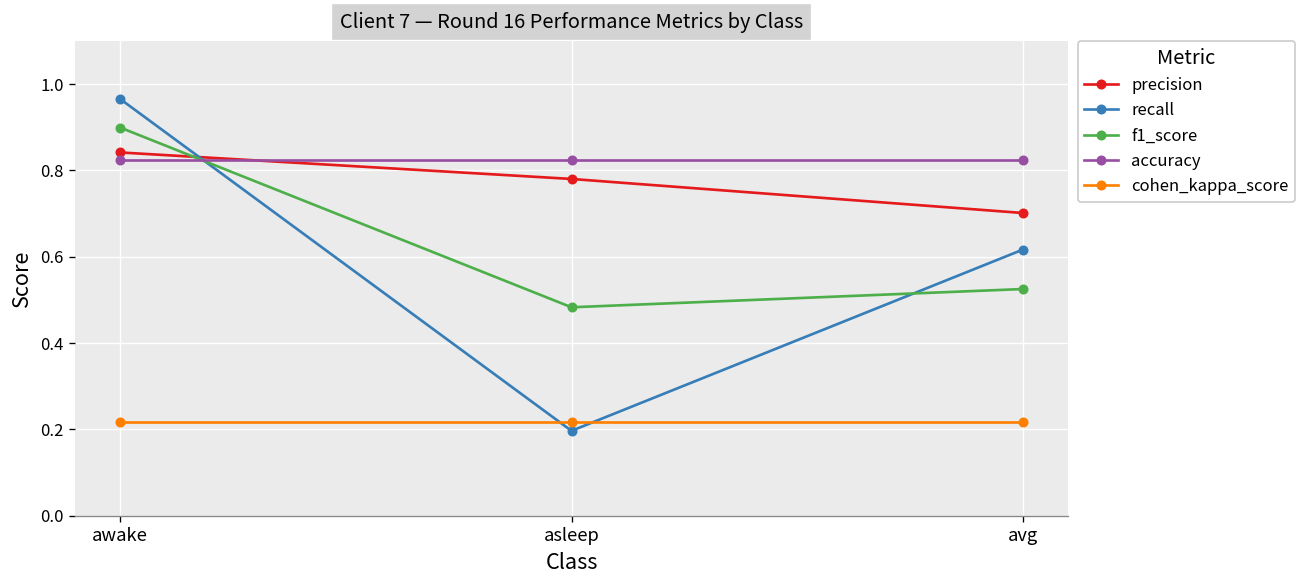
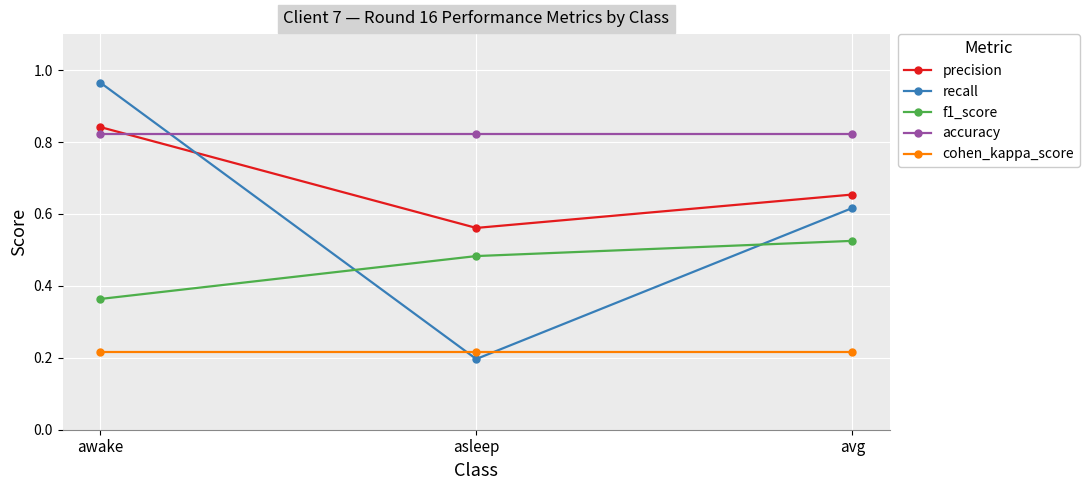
  {
    "precision": {
      "awake": 0.84,
-     "asleep": 0.78,
-     "avg": 0.70
+     "asleep": 0.56,
+     "avg": 0.65
    },
    "recall": {
      "awake": 0.97,
      "asleep": 0.20,
      "avg": 0.62
    },
    "f1_score": {
-     "awake": 0.90,
+     "awake": 0.36,
      "asleep": 0.48,
      "avg": 0.53
    },
    "accuracy": {
      "awake": 0.82,
      "asleep": 0.82,
      "avg": 0.82
    },
    "cohen_kappa_score": {
      "awake": 0.22,
      "asleep": 0.22,
      "avg": 0.22
    }
  }
